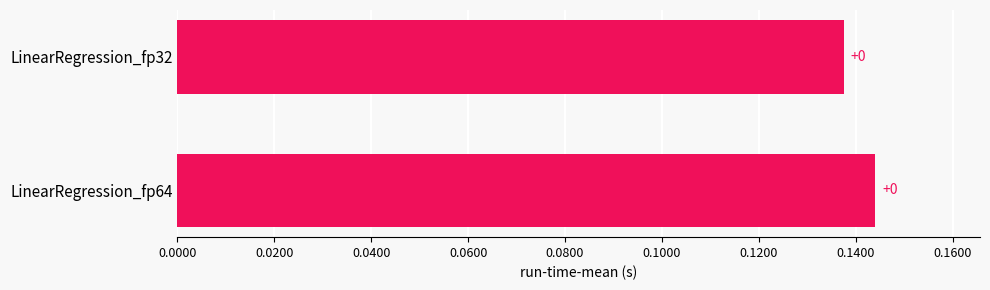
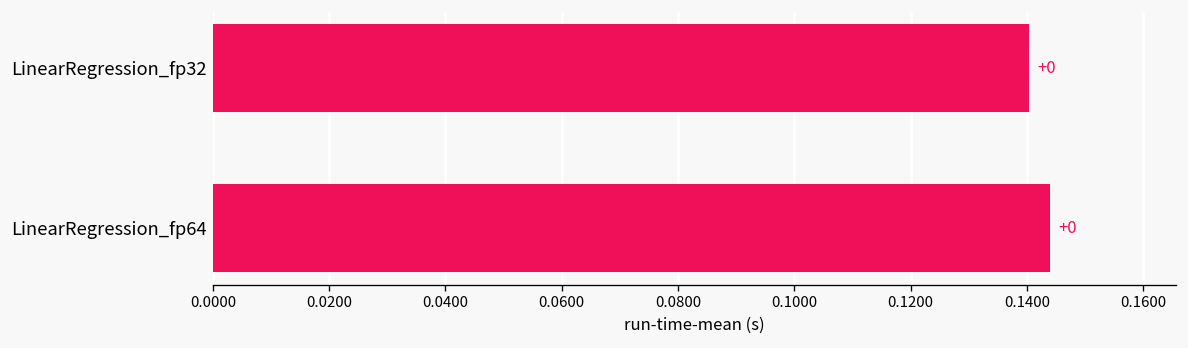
  {
-   "LinearRegression_fp32": 0.138
+   "LinearRegression_fp32": 0.140
  }
